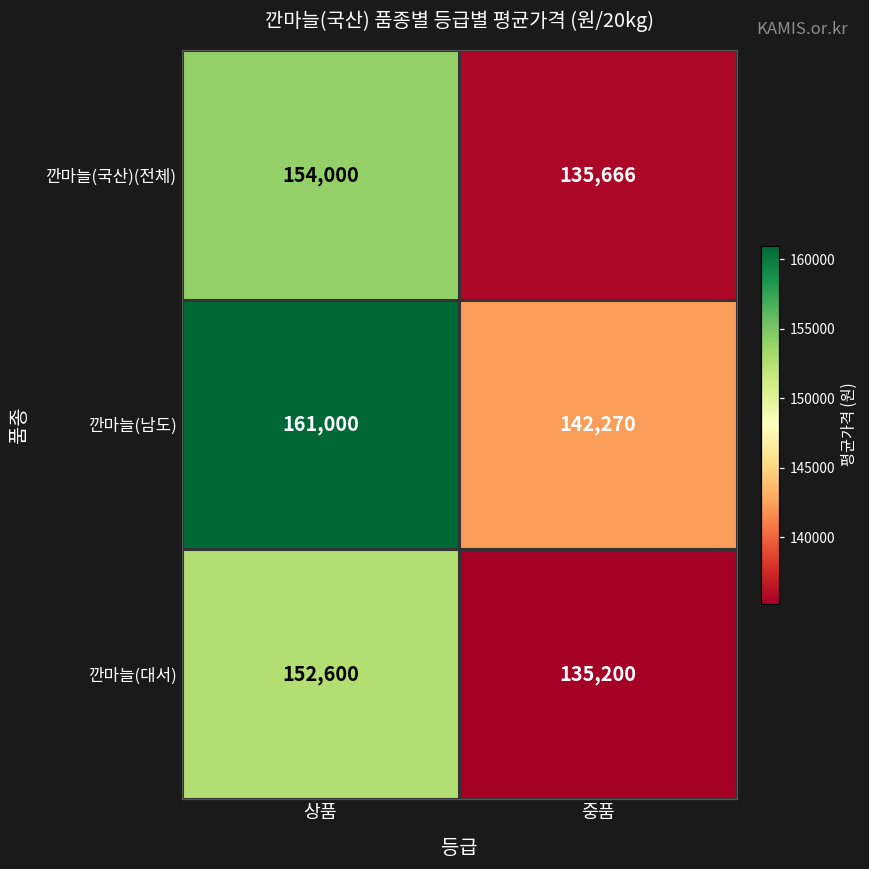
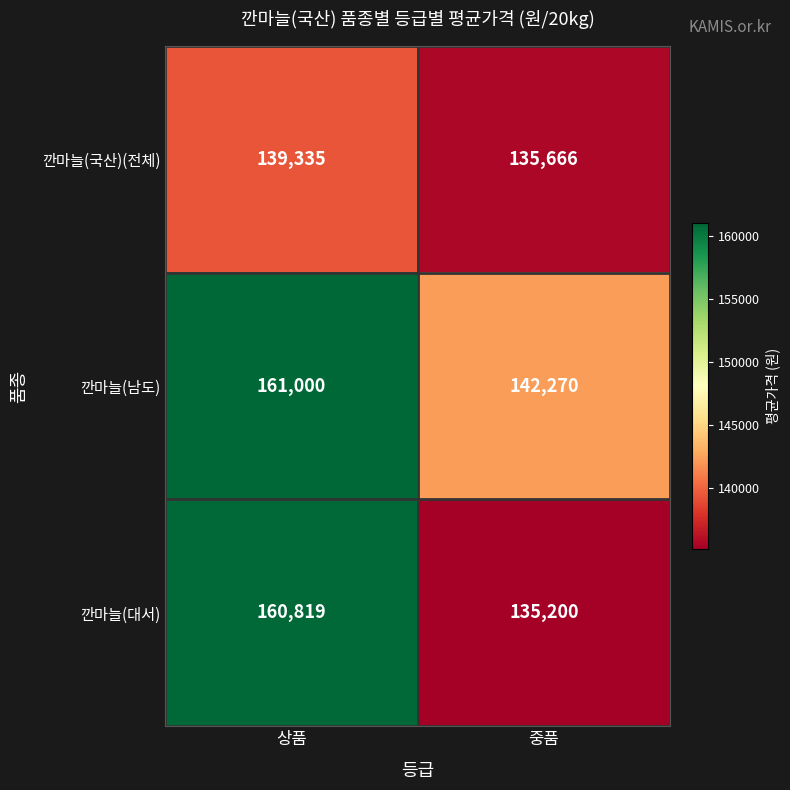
  {
    "깐마늘(국산)(전체)": {
-     "상품": "154,000",
+     "상품": "139,335",
      "중품": "135,666"
    },
    "깐마늘(남도)": {
      "상품": "161,000",
      "중품": "142,270"
    },
    "깐마늘(대서)": {
-     "상품": "152,600",
+     "상품": "160,819",
      "중품": "135,200"
    }
  }
